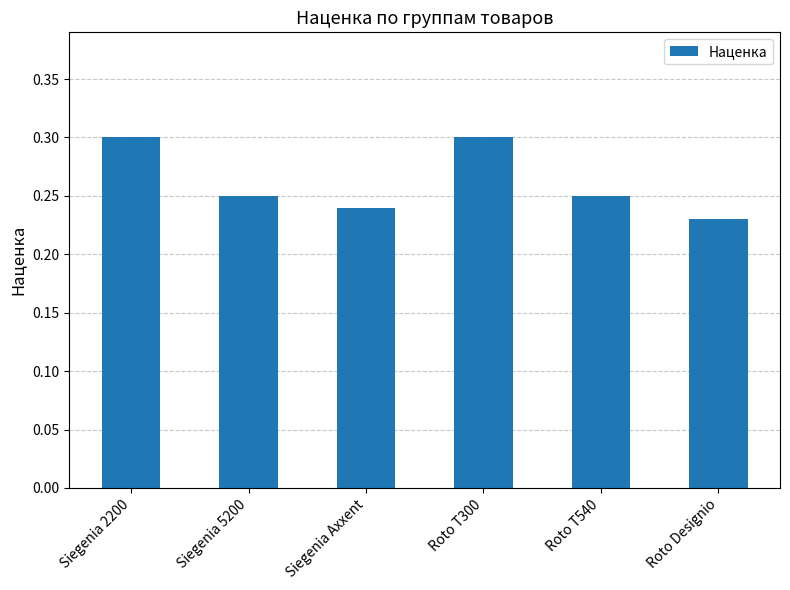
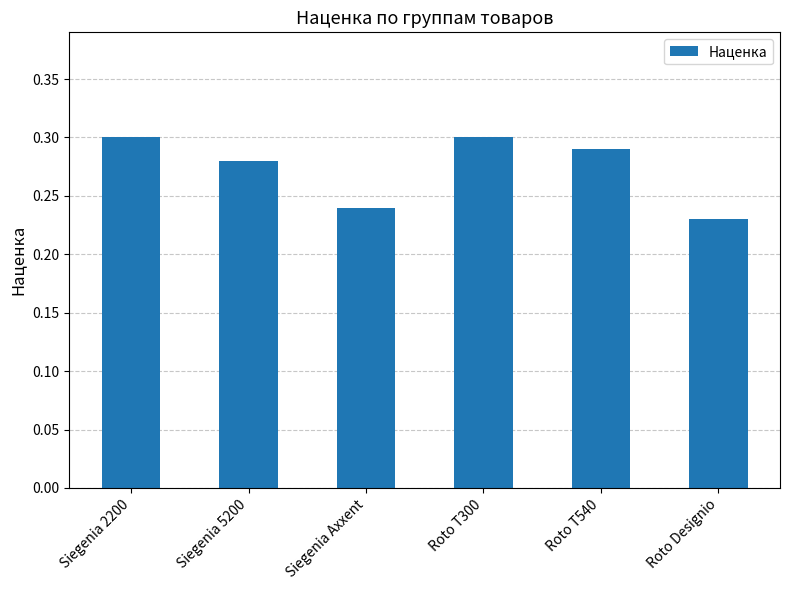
  {
    "Siegenia 2200": 0.30,
-   "Siegenia 5200": 0.25,
+   "Siegenia 5200": 0.28,
    "Siegenia Axxent": 0.24,
    "Roto T300": 0.30,
-   "Roto T540": 0.25,
+   "Roto T540": 0.29,
    "Roto Designio": 0.23
  }
